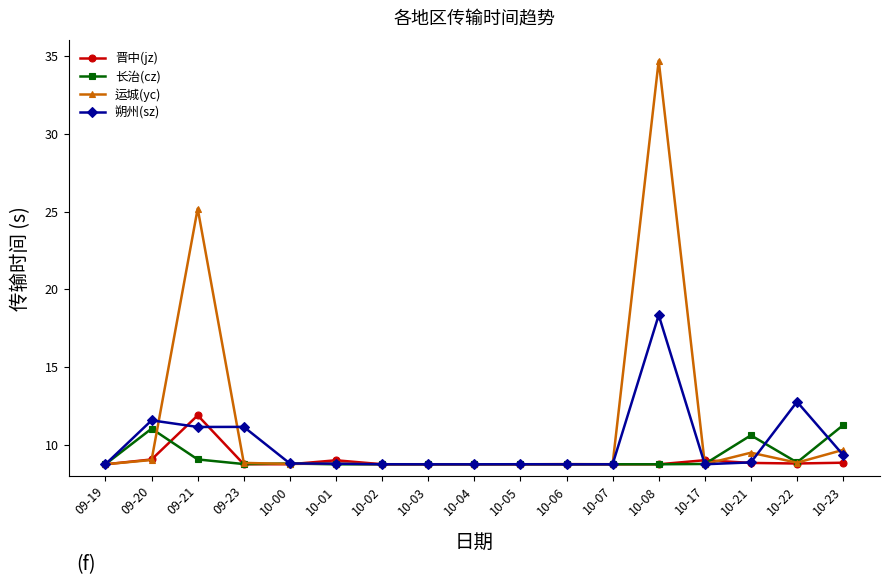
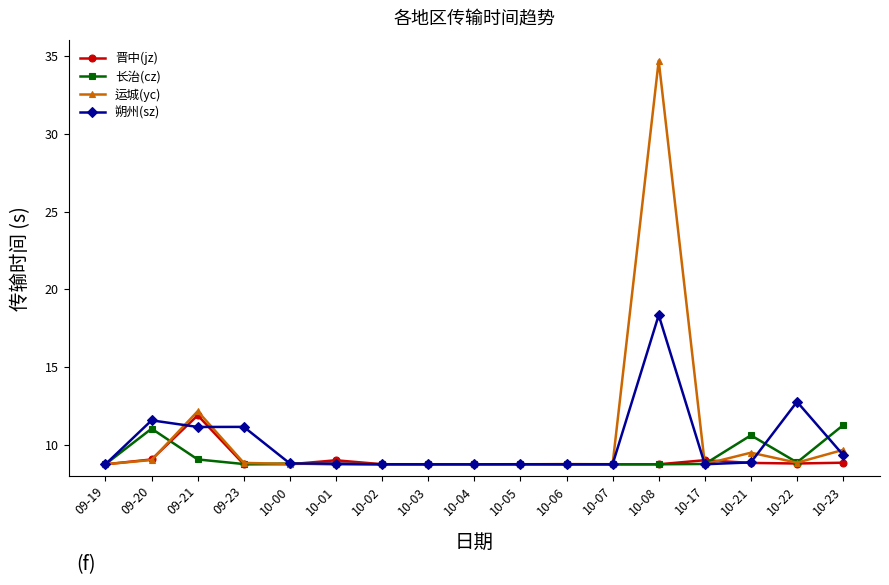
  {
    "晋中(jz)": {
      "09-21": 11.9,
      "10-01": 9.0,
      "10-17": 9.0,
      "10-23": 8.8
    },
    "长治(cz)": {
      "09-20": 11.0,
      "09-21": 9.0,
      "10-21": 10.6,
      "10-23": 11.3
    },
    "运城(yc)": {
-     "09-21": 25.2,
+     "09-21": 12.1,
      "10-08": 34.7,
      "10-21": 9.5,
      "10-23": 9.7
    },
    "朔州(sz)": {
      "09-20": 11.6,
      "09-21": 11.1,
      "09-23": 11.1,
      "10-08": 18.3,
      "10-22": 12.8,
      "10-23": 9.3
    }
  }
